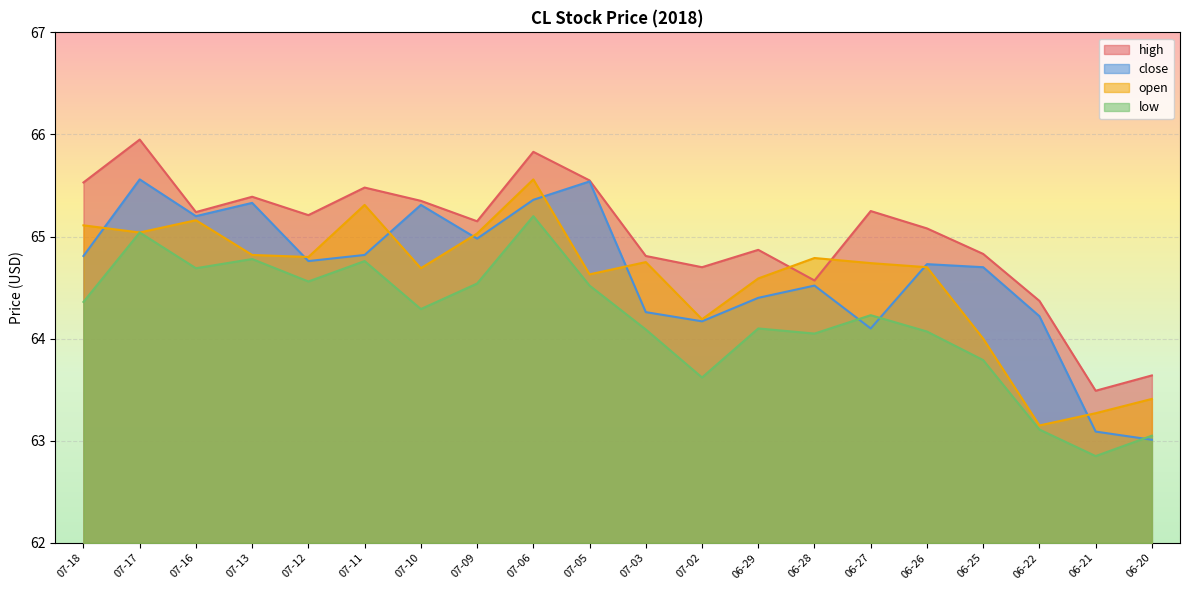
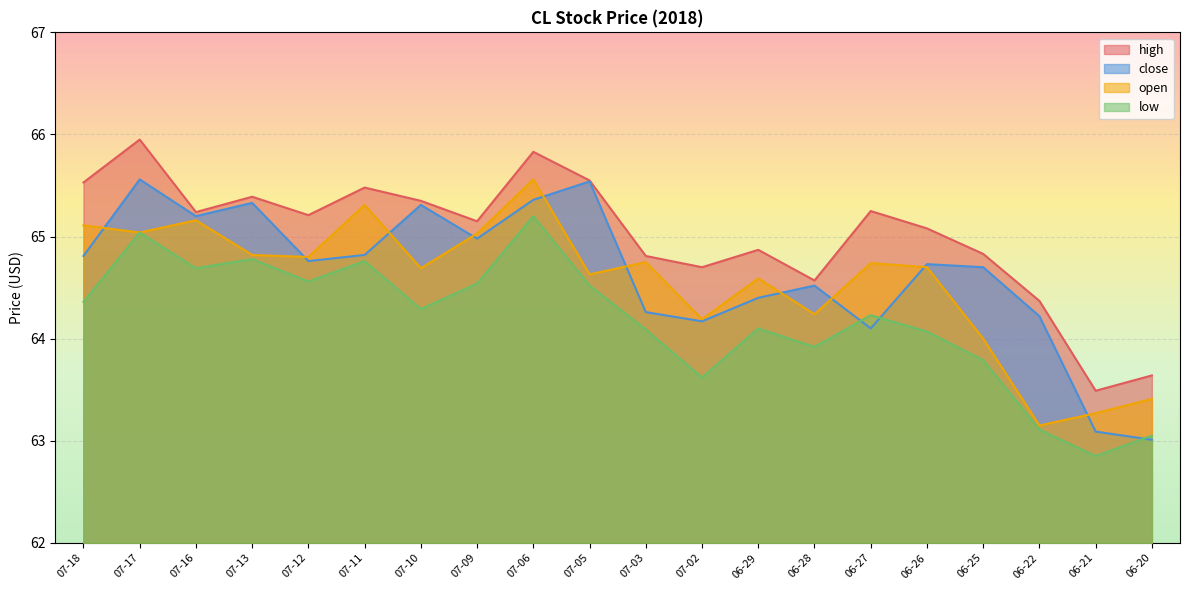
  {
    "high": {
      "07-18": 65.53,
      "07-17": 65.95,
      "07-16": 65.24,
      "07-13": 65.39,
      "07-12": 65.21,
      "07-11": 65.48,
      "07-10": 65.35,
      "07-09": 65.15,
      "07-06": 65.83,
      "07-03": 64.81,
      "07-02": 64.70,
      "06-29": 64.87,
      "06-28": 64.57,
      "06-27": 65.25,
      "06-26": 65.08,
      "06-25": 64.83,
      "06-22": 64.37,
      "06-21": 63.49,
      "06-20": 63.64
    },
    "close": {
      "07-18": 64.81,
      "07-17": 65.56,
      "07-16": 65.20,
      "07-13": 65.33,
      "07-12": 64.76,
      "07-11": 64.82,
      "07-10": 65.31,
      "07-09": 64.98,
      "07-06": 65.36,
      "07-03": 64.26,
      "06-29": 64.40,
      "06-28": 64.52,
      "06-27": 64.10,
      "06-26": 64.73,
      "06-25": 64.70,
      "06-22": 64.22,
      "06-21": 63.09,
      "06-20": 63.01
    },
    "open": {
      "07-18": 65.11,
      "07-16": 65.16,
      "07-13": 64.82,
      "07-12": 64.80,
      "07-11": 65.31,
      "07-10": 64.69,
      "07-09": 65.03,
      "07-06": 65.56,
      "07-05": 64.63,
      "07-03": 64.75,
      "06-29": 64.59,
-     "06-28": 64.79,
+     "06-28": 64.24,
      "06-27": 64.74,
      "06-26": 64.70,
      "06-25": 64.00,
      "06-22": 63.15,
      "06-21": 63.27,
      "06-20": 63.41
    },
    "low": {
      "07-18": 64.36,
      "07-16": 64.69,
      "07-13": 64.78,
      "07-12": 64.56,
      "07-11": 64.76,
      "07-10": 64.29,
      "07-09": 64.54,
      "07-06": 65.20,
      "07-05": 64.52,
      "07-03": 64.09,
      "07-02": 63.62,
      "06-29": 64.10,
-     "06-28": 64.05,
+     "06-28": 63.92,
      "06-27": 64.23,
      "06-26": 64.07,
      "06-25": 63.79,
      "06-22": 63.11,
      "06-21": 62.85,
      "06-20": 63.05
    }
  }
